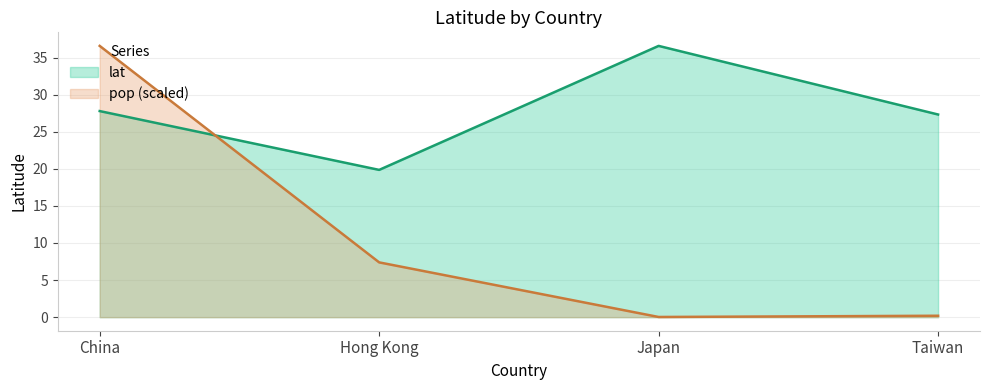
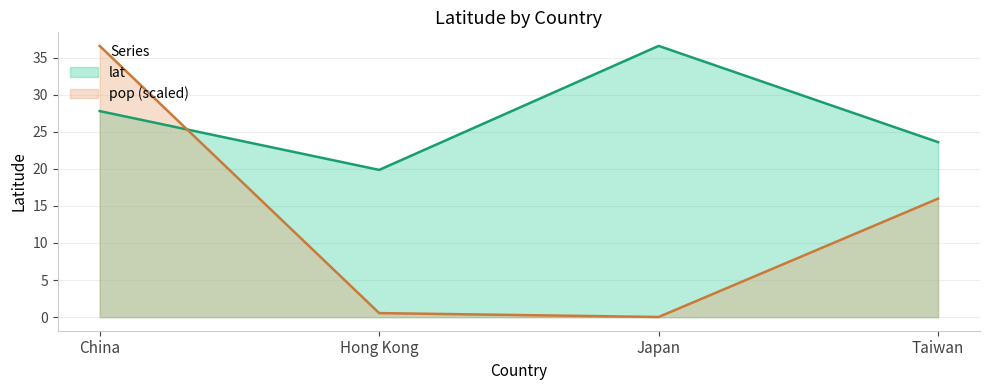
  {
    "lat": {
      "China": 28,
      "Hong Kong": 20,
      "Japan": 37,
-     "Taiwan": 27
+     "Taiwan": 24
    },
    "pop (scaled)": {
      "China": 37,
-     "Hong Kong": 7,
+     "Hong Kong": 1,
      "Japan": 0,
-     "Taiwan": 0
+     "Taiwan": 16
    }
  }
